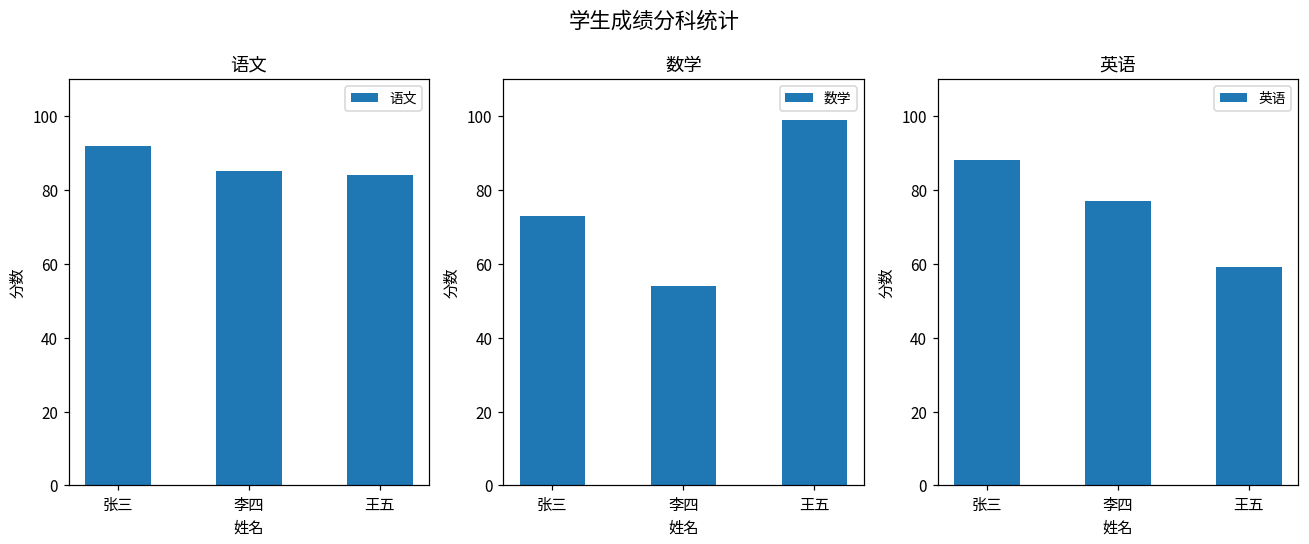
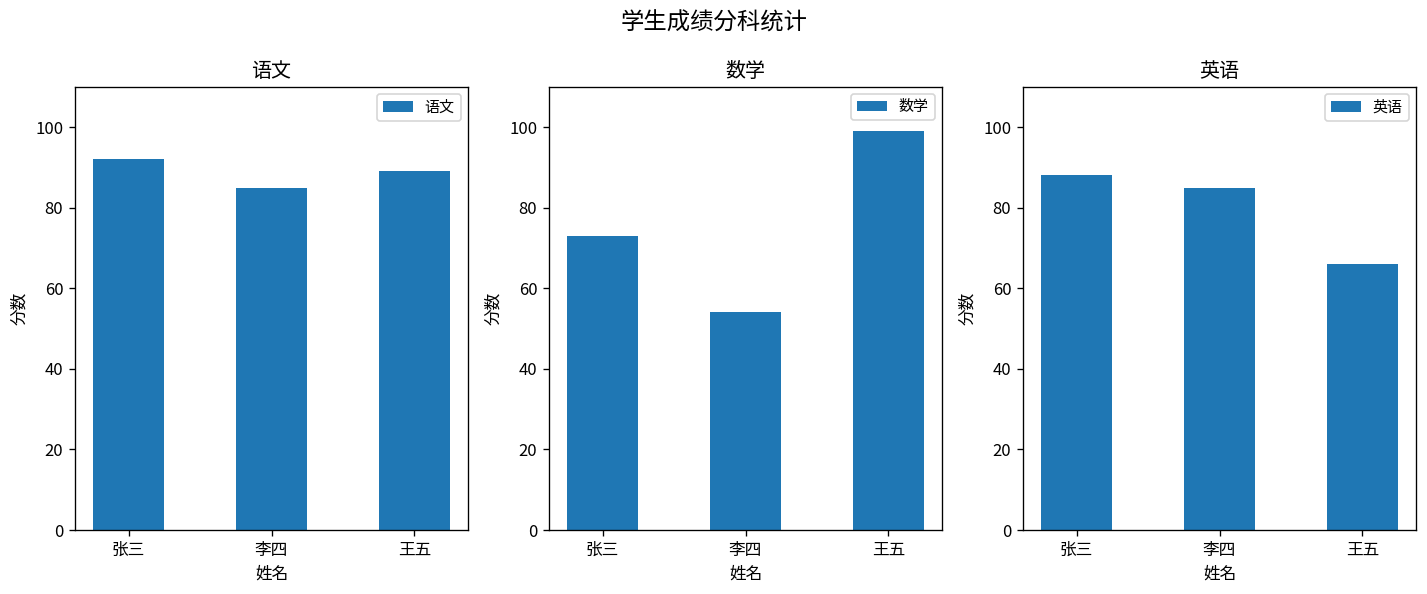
  {
    "语文": {
      "张三": 92,
      "李四": 85,
-     "王五": 84
+     "王五": 89
    },
    "数学": {
      "张三": 73,
      "李四": 54,
      "王五": 99
    },
    "英语": {
      "张三": 88,
-     "李四": 77,
-     "王五": 59
+     "李四": 85,
+     "王五": 66
    }
  }
